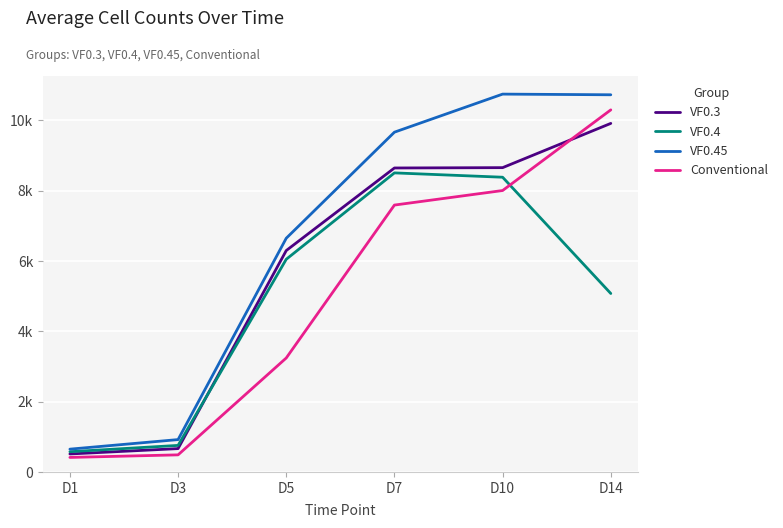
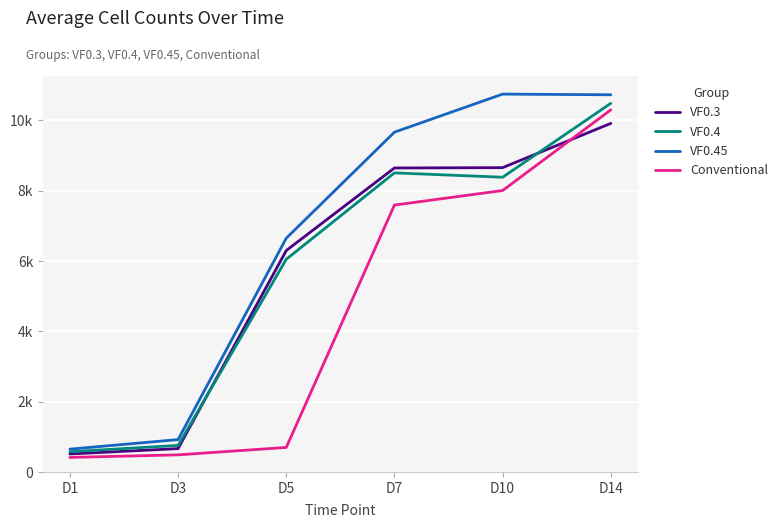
  {
    "VF0.3": {
      "D3": 700,
      "D5": 6300,
      "D7": 8600,
      "D10": 8700,
      "D14": 9900
    },
    "VF0.4": {
      "D3": 800,
      "D5": 6000,
      "D7": 8500,
      "D10": 8400,
-     "D14": 5100
+     "D14": 10500
    },
    "VF0.45": {
      "D1": 600,
      "D3": 900,
      "D5": 6600,
      "D7": 9700,
      "D10": 10700,
      "D14": 10700
    },
    "Conventional": {
      "D1": 400,
      "D3": 500,
-     "D5": 3200,
+     "D5": 700,
      "D7": 7600,
      "D10": 8000,
      "D14": 10300
    }
  }
